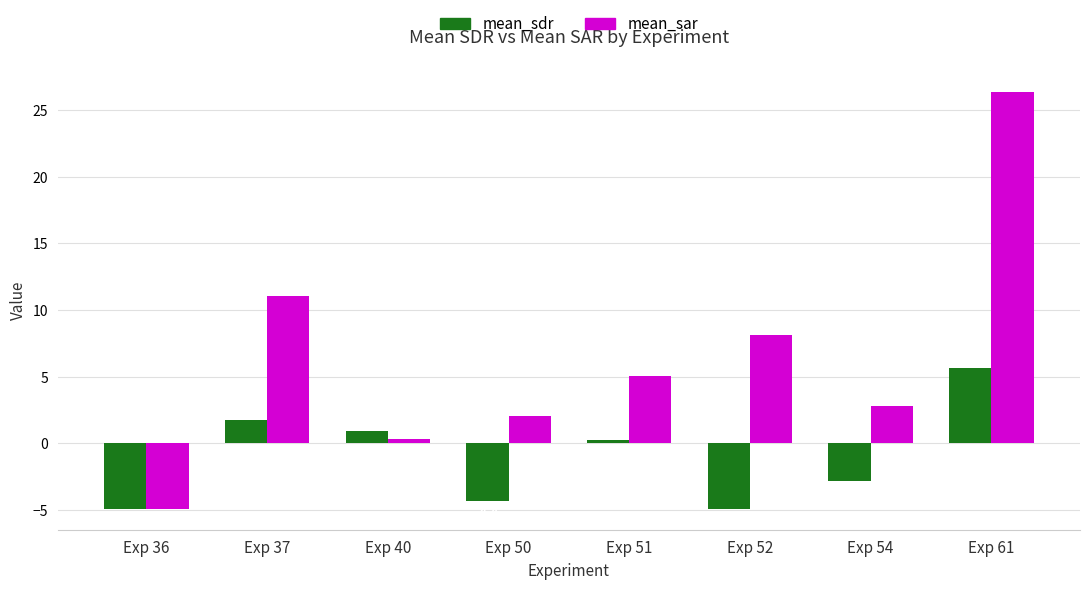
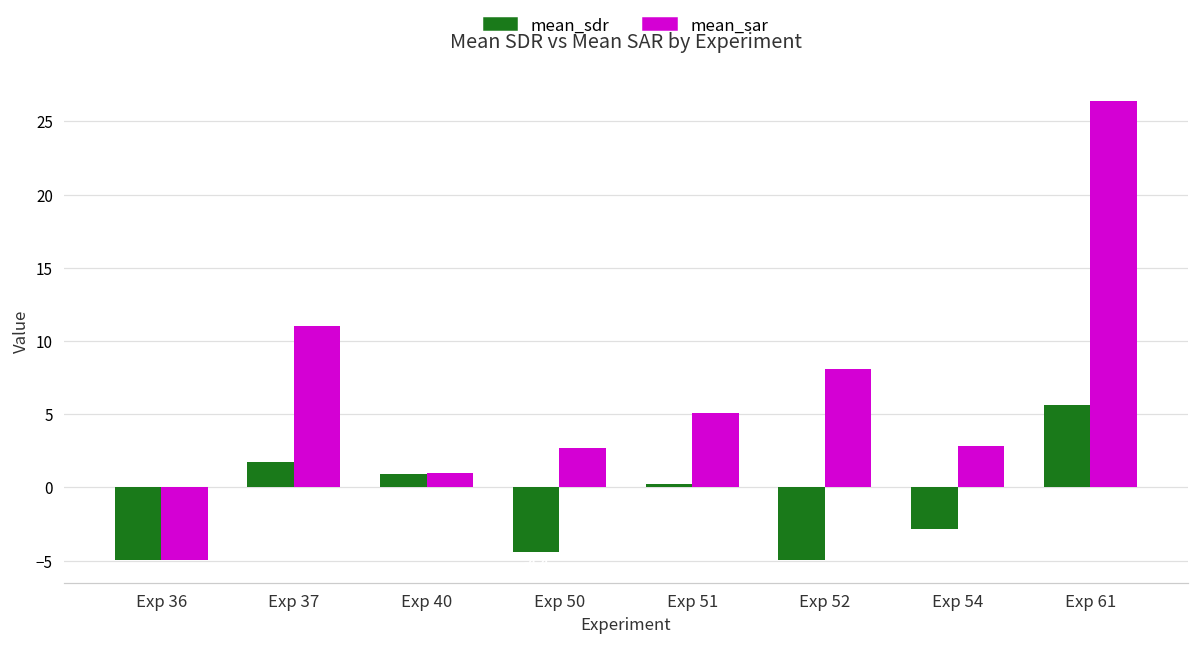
  {
    "mean_sdr": {
      "Exp 36": -4.9,
      "Exp 37": 1.7,
      "Exp 40": 0.9,
      "Exp 50": -4.4,
      "Exp 51": 0.2,
      "Exp 52": -4.9,
      "Exp 54": -2.8,
      "Exp 61": 5.6
    },
    "mean_sar": {
      "Exp 36": -4.9,
      "Exp 37": 11.0,
-     "Exp 40": 0.3,
-     "Exp 50": 2.0,
+     "Exp 40": 1.0,
+     "Exp 50": 2.7,
      "Exp 51": 5.1,
      "Exp 52": 8.1,
      "Exp 54": 2.8,
      "Exp 61": 26.4
    }
  }
